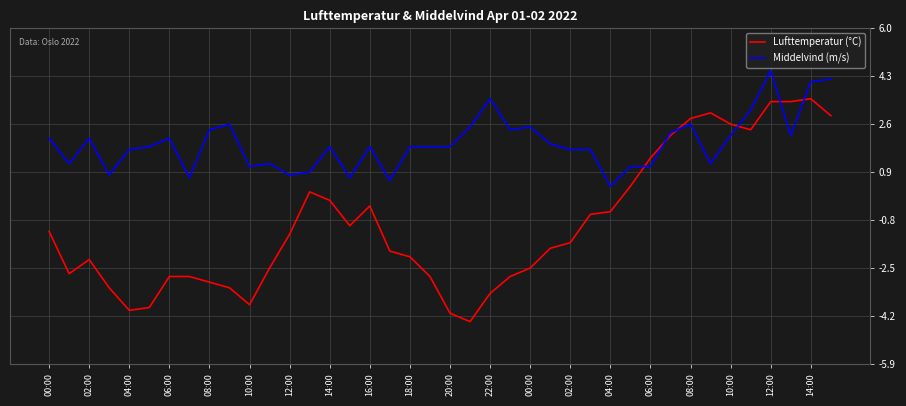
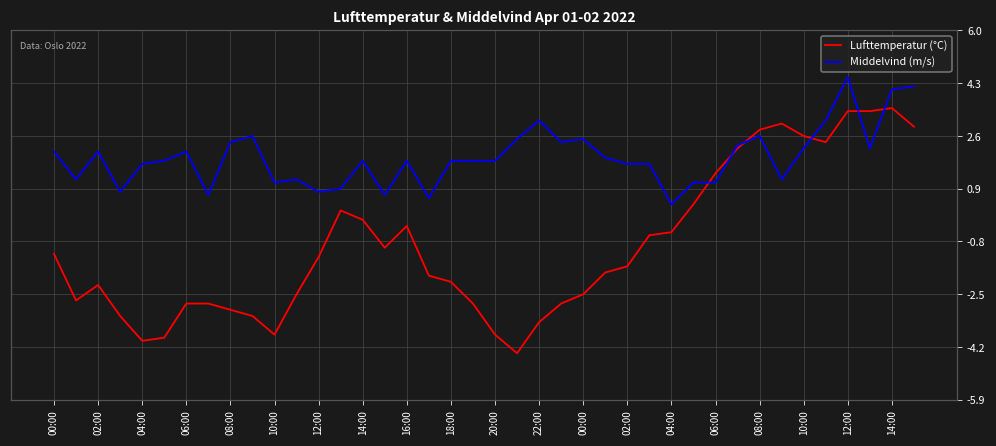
  {
    "Lufttemperatur (°C)": {
      "16:00": -0.3,
      "18:00": -2.1,
-     "20:00": -4.1,
+     "20:00": -3.8,
      "22:00": -3.4
    },
    "Middelvind (m/s)": {
      "16:00": 1.8,
      "18:00": 1.8,
      "20:00": 1.8,
-     "22:00": 3.5
+     "22:00": 3.1
    }
  }
